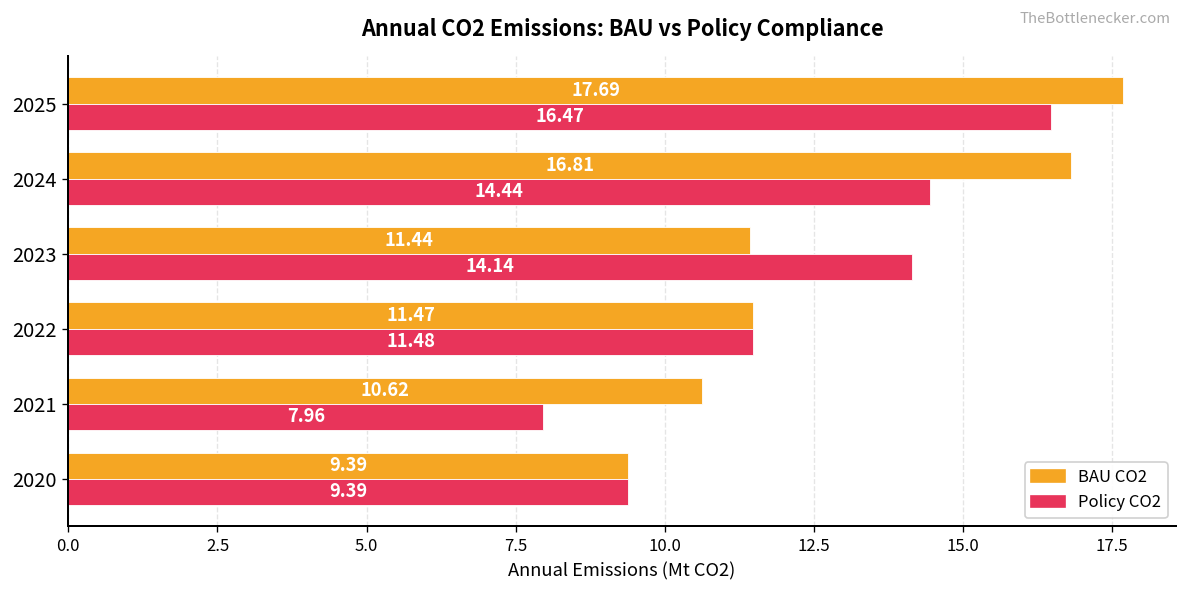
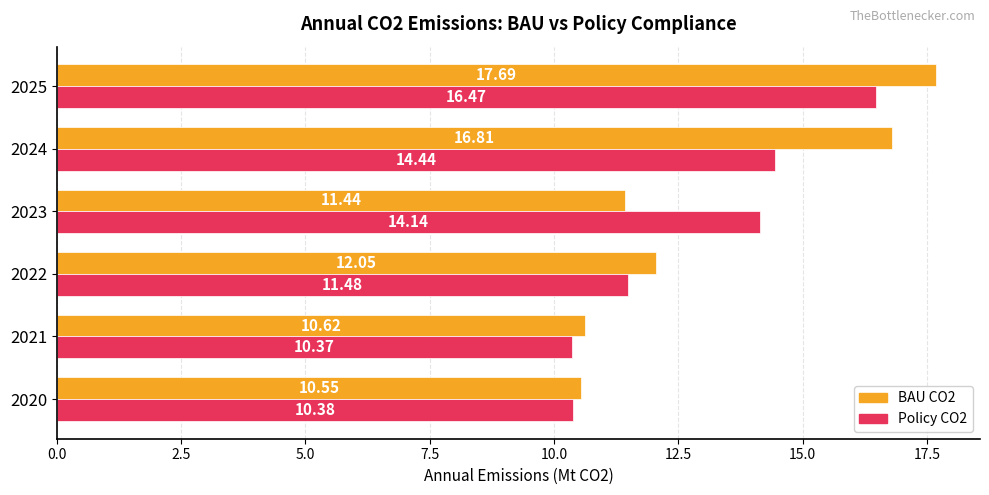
  {
    "BAU CO2": {
      "2025": 17.69,
      "2024": 16.81,
      "2023": 11.44,
-     "2022": 11.47,
+     "2022": 12.05,
      "2021": 10.62,
-     "2020": 9.39
+     "2020": 10.55
    },
    "Policy CO2": {
      "2025": 16.47,
      "2024": 14.44,
      "2023": 14.14,
      "2022": 11.48,
-     "2021": 7.96,
-     "2020": 9.39
+     "2021": 10.37,
+     "2020": 10.38
    }
  }
